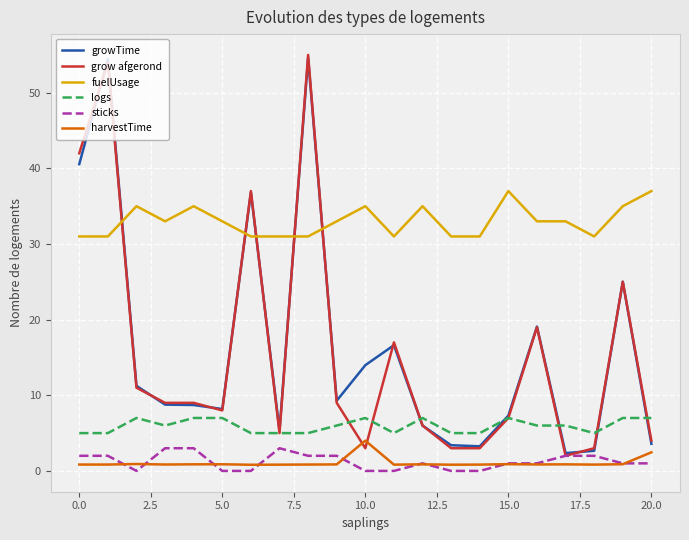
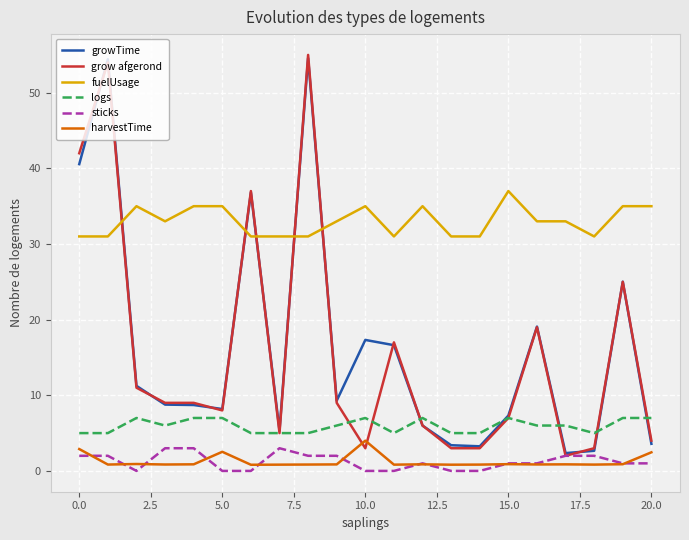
  {
    "growTime": {
      "0.0": 41,
-     "10.0": 14,
+     "10.0": 17,
      "20.0": 4
    },
    "grow afgerond": {
      "0.0": 42,
      "10.0": 3,
      "20.0": 4
    },
    "fuelUsage": {
      "0.0": 31,
-     "5.0": 33,
+     "5.0": 35,
      "10.0": 35,
      "15.0": 37,
-     "20.0": 37
+     "20.0": 35
    },
    "logs": {
      "0.0": 5,
      "5.0": 7,
      "10.0": 7,
      "20.0": 7
    },
    "sticks": {
      "0.0": 2,
      "5.0": 0,
      "10.0": 0,
      "20.0": 1
    },
    "harvestTime": {
-     "0.0": 1,
-     "5.0": 1,
+     "0.0": 3,
+     "5.0": 3,
      "10.0": 4,
      "20.0": 2
    }
  }
